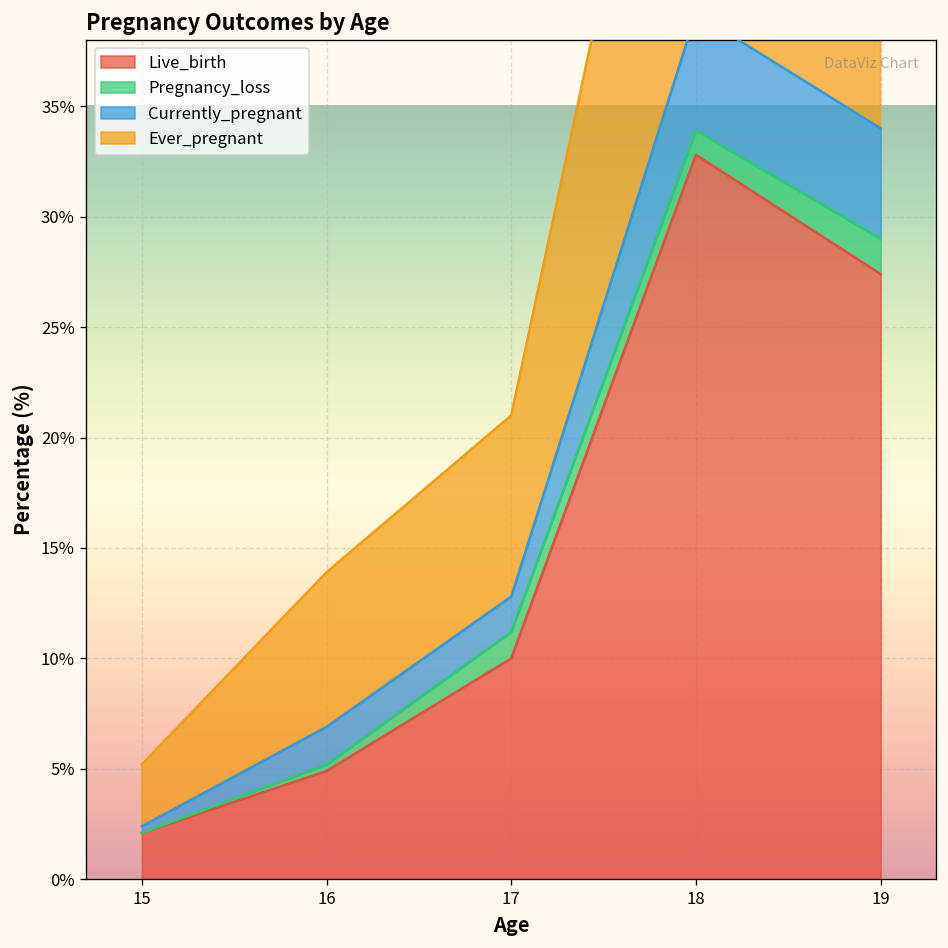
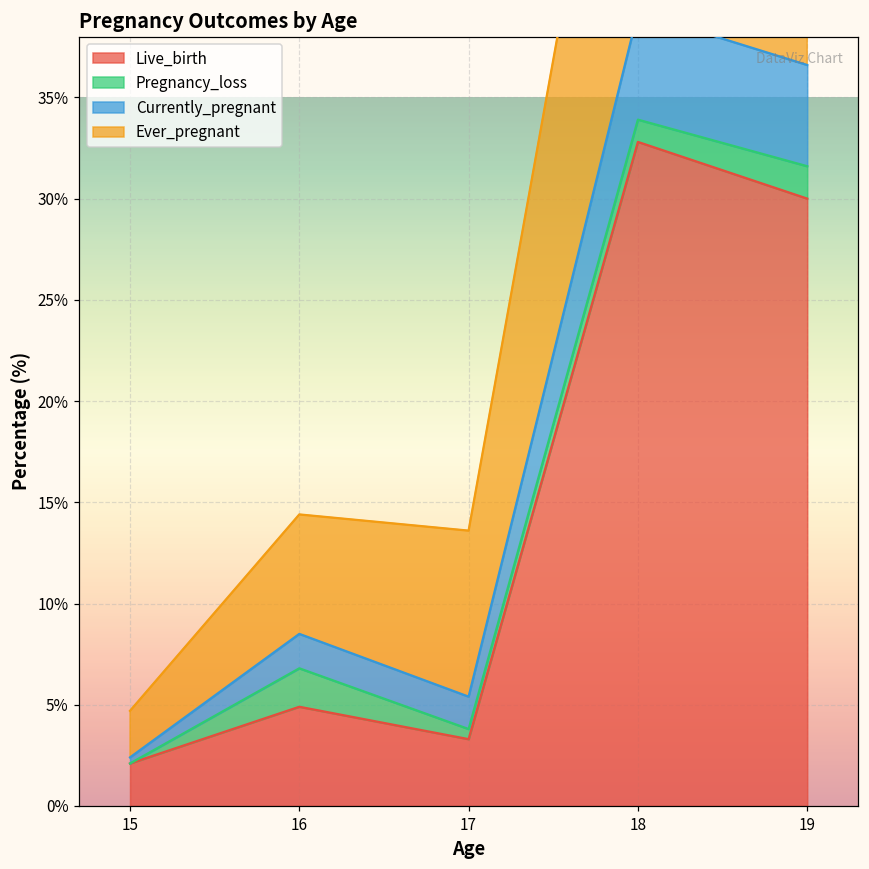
  {
    "Live_birth": {
      "16": "4.9%",
-     "17": "10.0%",
+     "17": "3.3%",
      "18": "32.8%",
-     "19": "27.4%"
+     "19": "30.0%"
    },
    "Pregnancy_loss": {
-     "16": "0.3%",
-     "17": "1.2%",
+     "16": "1.9%",
+     "17": "0.5%",
      "18": "1.1%",
      "19": "1.6%"
    },
    "Currently_pregnant": {
      "15": "0.3%",
      "16": "1.7%",
      "17": "1.6%",
      "19": "5.0%"
    },
    "Ever_pregnant": {
-     "15": "2.8%",
-     "16": "7.0%",
+     "15": "2.3%",
+     "16": "5.9%",
      "17": "8.2%"
    }
  }
